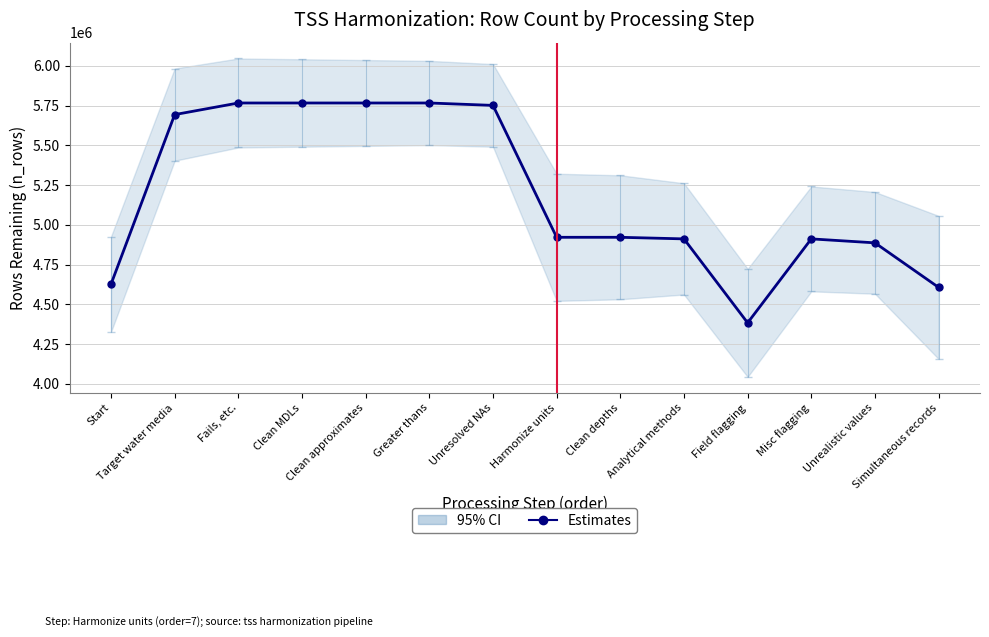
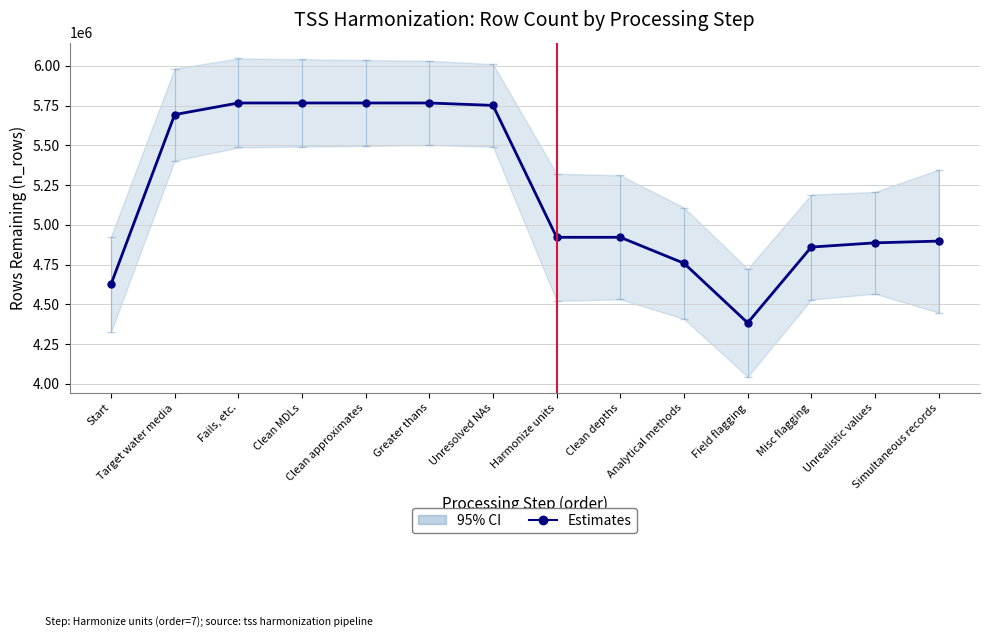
  {
    "Estimates": {
      "Start": 4630000,
      "Target water media": 5690000,
      "Fails, etc.": 5770000,
      "Clean MDLs": 5770000,
      "Clean approximates": 5770000,
      "Greater thans": 5770000,
      "Unresolved NAs": 5750000,
      "Harmonize units": 4920000,
      "Clean depths": 4920000,
-     "Analytical methods": 4910000,
+     "Analytical methods": 4760000,
      "Field flagging": 4380000,
-     "Misc flagging": 4910000,
+     "Misc flagging": 4860000,
      "Unrealistic values": 4890000,
-     "Simultaneous records": 4610000
+     "Simultaneous records": 4900000
    }
  }
